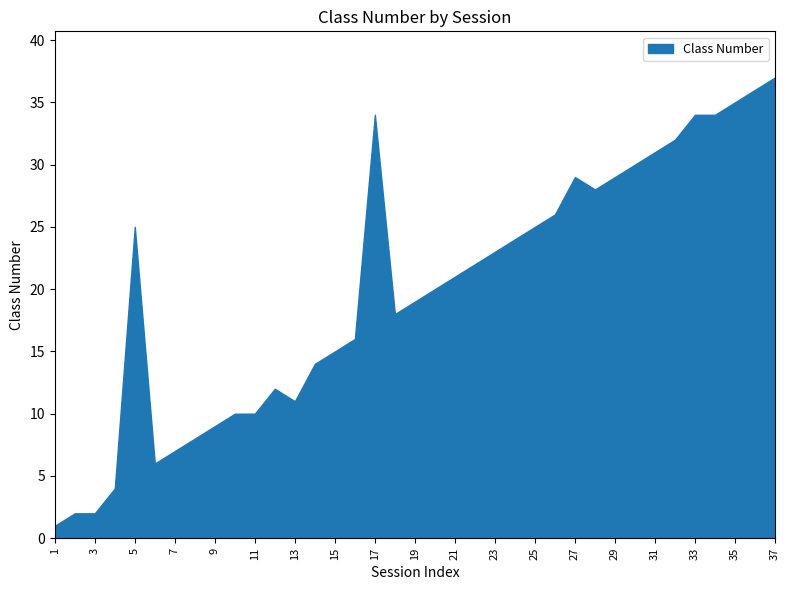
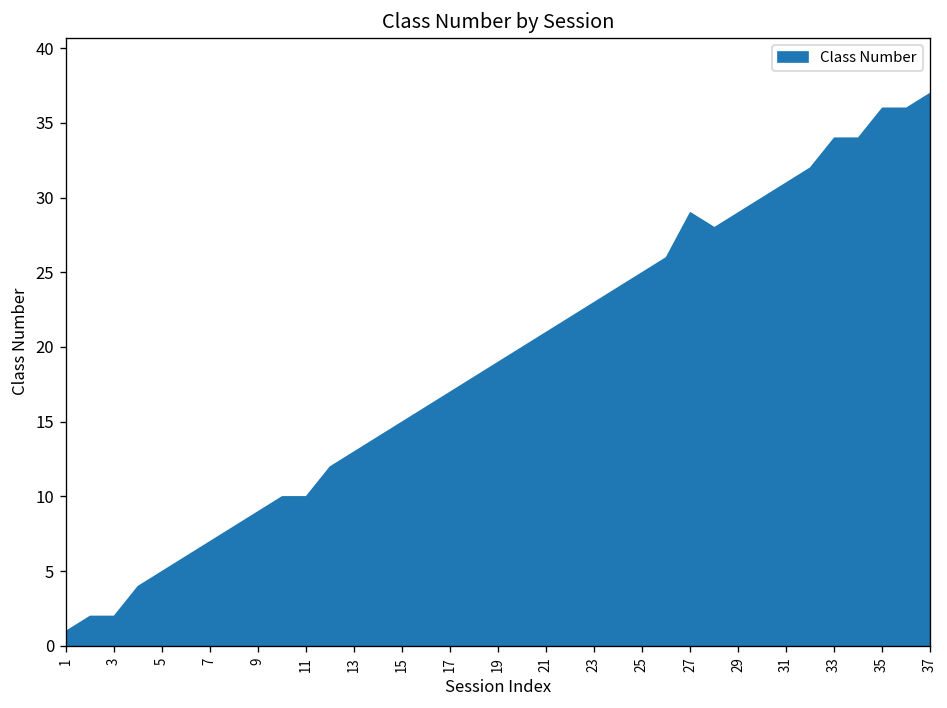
  {
    "1": 1,
    "3": 2,
-   "5": 25,
+   "5": 5,
    "7": 7,
    "9": 9,
    "11": 10,
-   "13": 11,
+   "13": 13,
    "15": 15,
-   "17": 34,
+   "17": 17,
    "19": 19,
    "21": 21,
    "23": 23,
    "25": 25,
    "27": 29,
    "29": 29,
    "31": 31,
    "33": 34,
-   "35": 35,
+   "35": 36,
    "37": 37
  }
